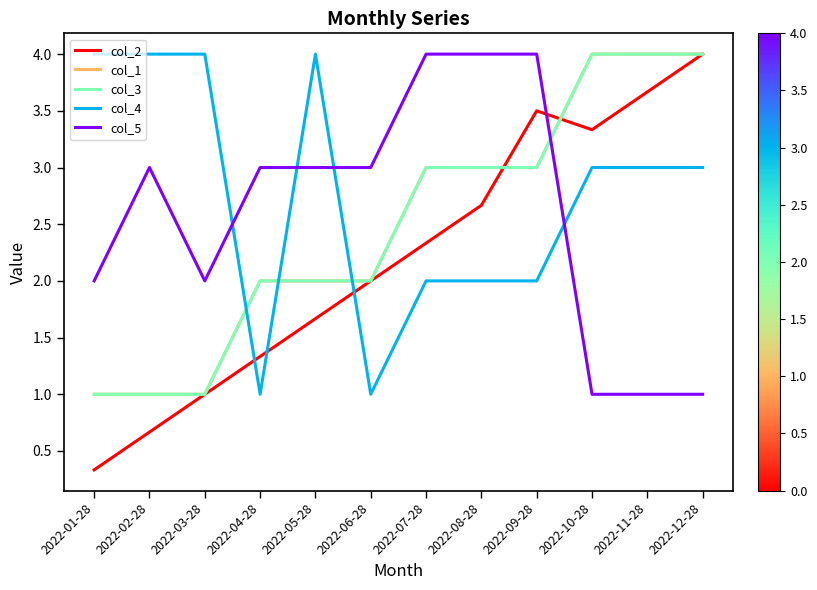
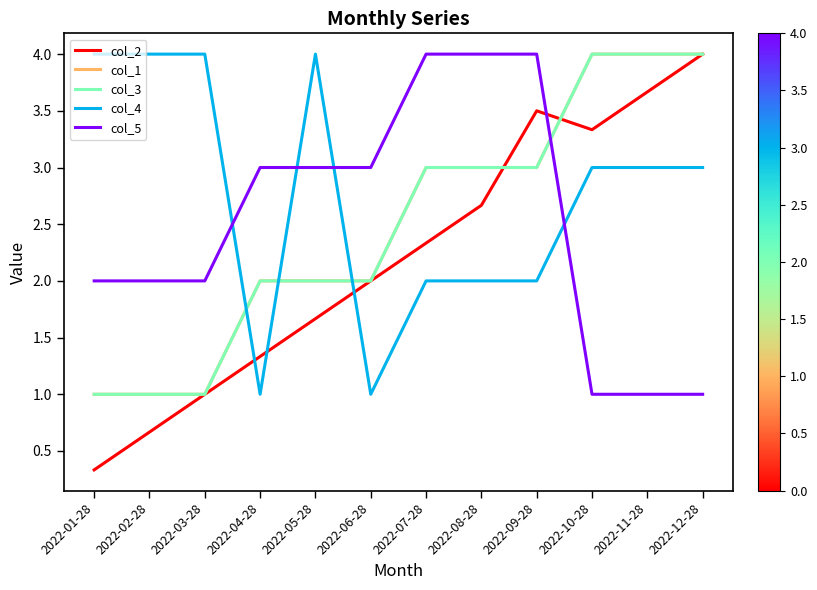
  {
    "col_2": {
      "2022-01-28": 0.33,
      "2022-02-28": 0.67,
      "2022-04-28": 1.33,
      "2022-05-28": 1.67,
      "2022-07-28": 2.33,
      "2022-08-28": 2.67,
      "2022-09-28": 3.50,
      "2022-10-28": 3.33,
      "2022-11-28": 3.67
    },
    "col_3": {
      "2022-01-28": 1,
      "2022-02-28": 1,
      "2022-04-28": 2,
      "2022-05-28": 2,
      "2022-07-28": 3,
      "2022-08-28": 3,
      "2022-09-28": 3,
      "2022-10-28": 4,
      "2022-11-28": 4
    },
    "col_4": {
      "2022-02-28": 4,
      "2022-03-28": 4,
      "2022-04-28": 1,
      "2022-05-28": 4,
      "2022-06-28": 1,
      "2022-07-28": 2,
      "2022-08-28": 2,
      "2022-09-28": 2,
      "2022-10-28": 3,
      "2022-11-28": 3,
      "2022-12-28": 3
    },
    "col_5": {
      "2022-01-28": 2,
-     "2022-02-28": 3,
+     "2022-02-28": 2,
      "2022-03-28": 2,
      "2022-04-28": 3,
      "2022-05-28": 3,
      "2022-06-28": 3,
      "2022-07-28": 4,
      "2022-08-28": 4,
      "2022-09-28": 4,
      "2022-10-28": 1,
      "2022-11-28": 1,
      "2022-12-28": 1
    }
  }
